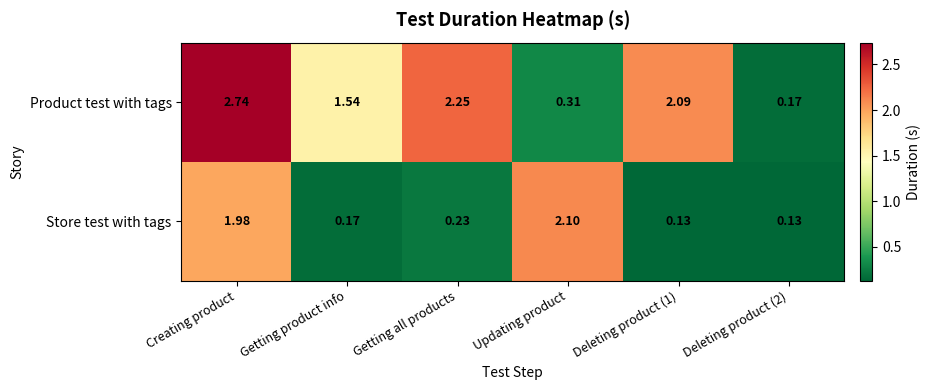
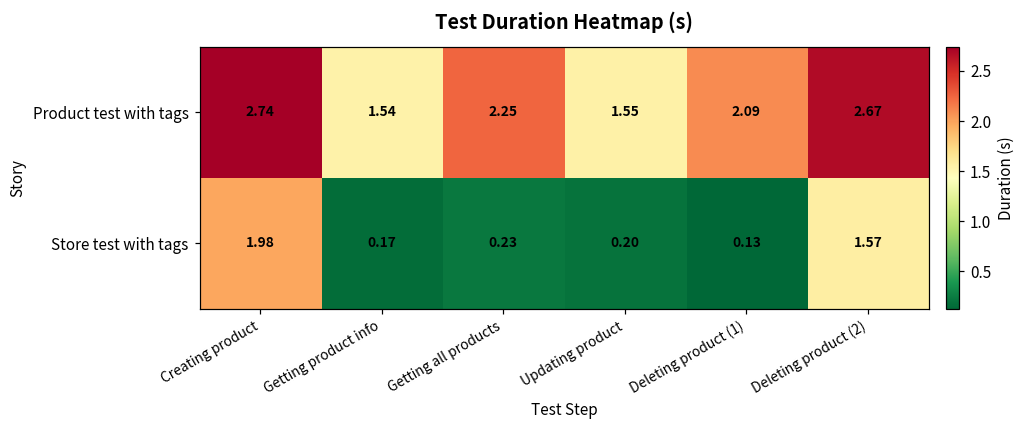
  {
    "Product test with tags": {
      "Creating product": 2.74,
      "Getting product info": 1.54,
      "Getting all products": 2.25,
-     "Updating product": 0.31,
+     "Updating product": 1.55,
      "Deleting product (1)": 2.09,
-     "Deleting product (2)": 0.17
+     "Deleting product (2)": 2.67
    },
    "Store test with tags": {
      "Creating product": 1.98,
      "Getting product info": 0.17,
      "Getting all products": 0.23,
-     "Updating product": 2.10,
+     "Updating product": 0.20,
      "Deleting product (1)": 0.13,
-     "Deleting product (2)": 0.13
+     "Deleting product (2)": 1.57
    }
  }
